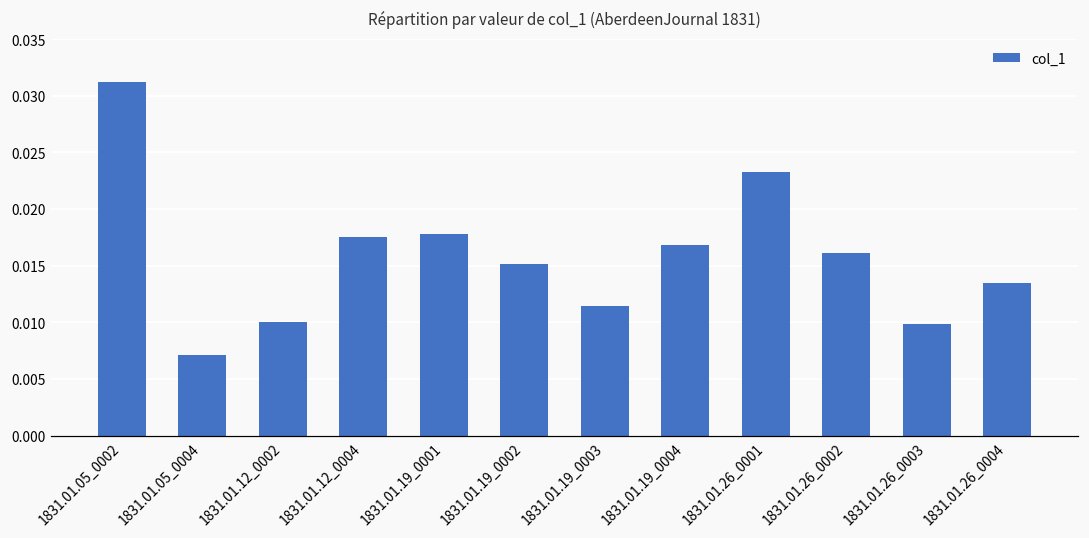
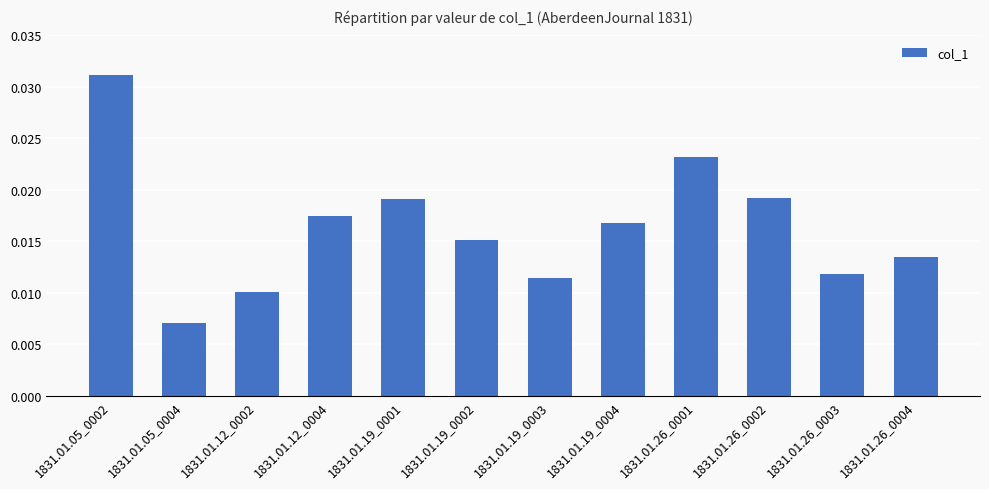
  {
    "1831.01.05_0002": 0.0312,
    "1831.01.05_0004": 0.0071,
    "1831.01.12_0002": 0.0100,
    "1831.01.12_0004": 0.0175,
-   "1831.01.19_0001": 0.0178,
+   "1831.01.19_0001": 0.0191,
    "1831.01.19_0002": 0.0151,
    "1831.01.19_0003": 0.0115,
    "1831.01.19_0004": 0.0168,
    "1831.01.26_0001": 0.0232,
-   "1831.01.26_0002": 0.0161,
-   "1831.01.26_0003": 0.0099,
+   "1831.01.26_0002": 0.0193,
+   "1831.01.26_0003": 0.0118,
    "1831.01.26_0004": 0.0135
  }
